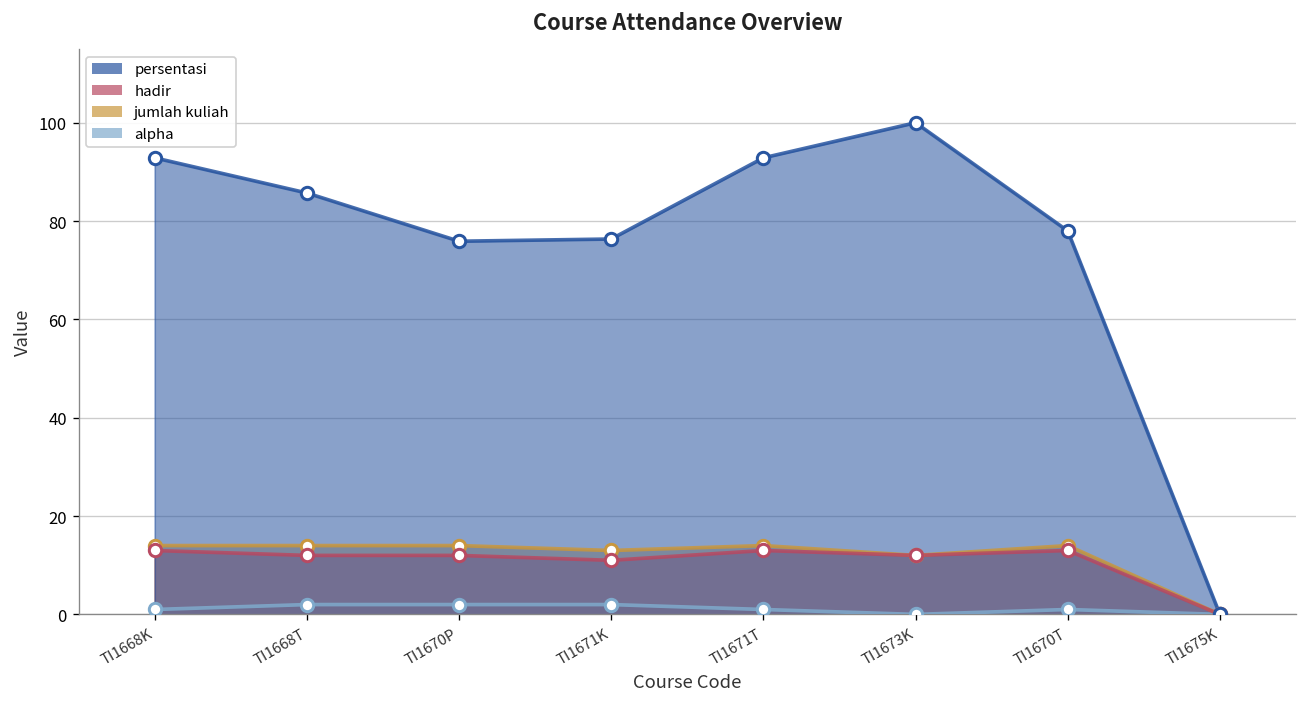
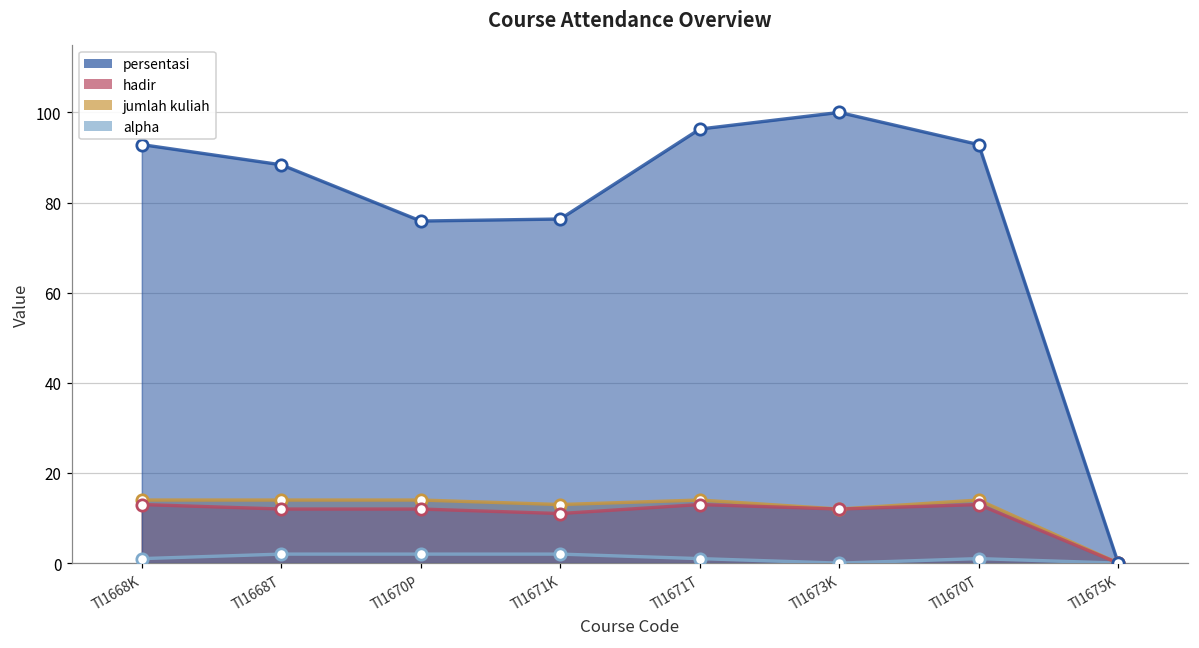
  {
    "alpha": {
      "TI1668K": 1,
      "TI1668T": 2,
      "TI1670P": 2,
      "TI1671K": 2,
      "TI1671T": 1,
      "TI1673K": 0,
      "TI1670T": 1
    },
    "persentasi": {
      "TI1668K": 93,
-     "TI1668T": 86,
+     "TI1668T": 88,
      "TI1670P": 76,
      "TI1671K": 76,
-     "TI1671T": 93,
+     "TI1671T": 96,
      "TI1673K": 100,
-     "TI1670T": 78
+     "TI1670T": 93
    }
  }
